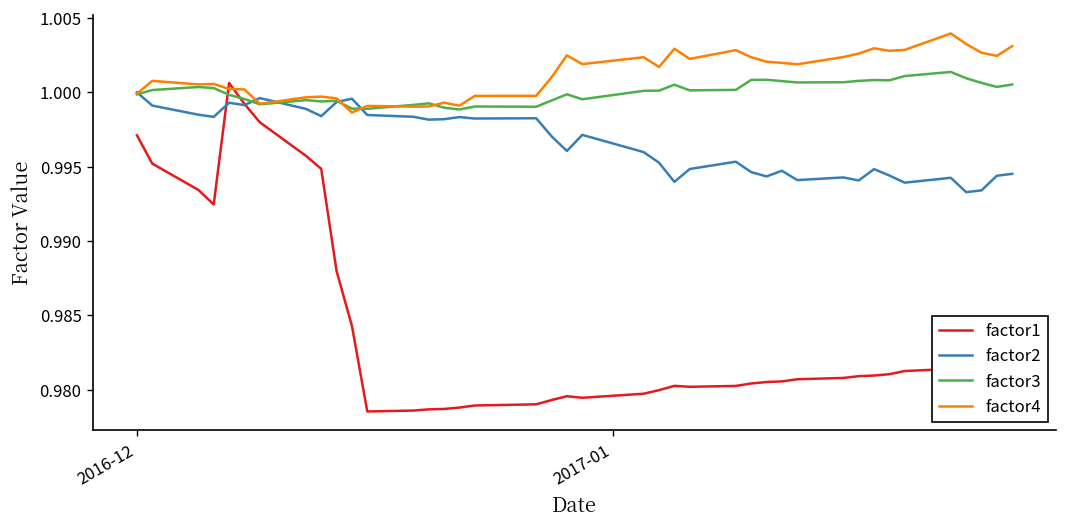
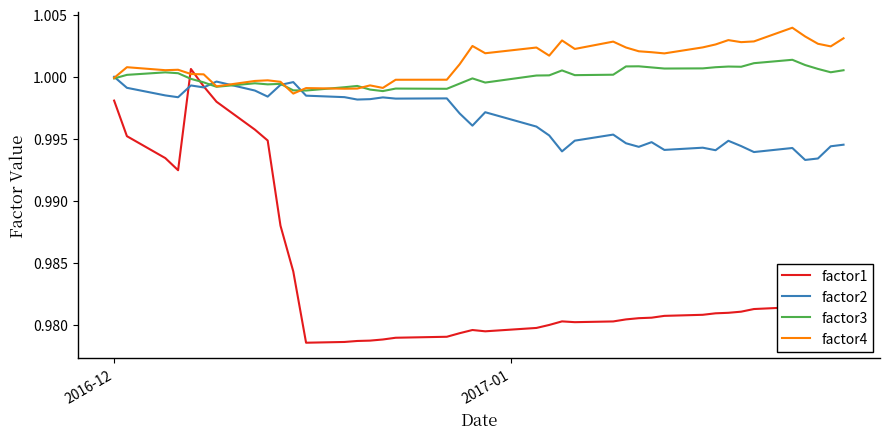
  {
    "factor1": {
-     "2016-12": 0.9971
+     "2016-12": 0.9981
    }
  }
